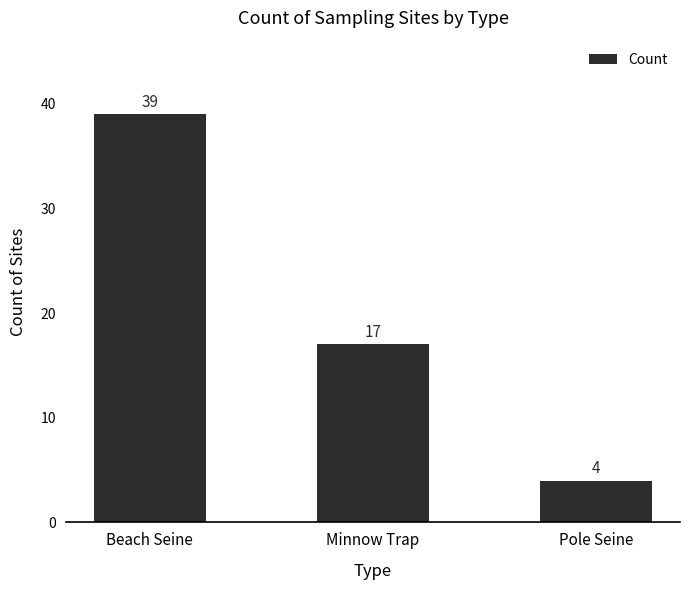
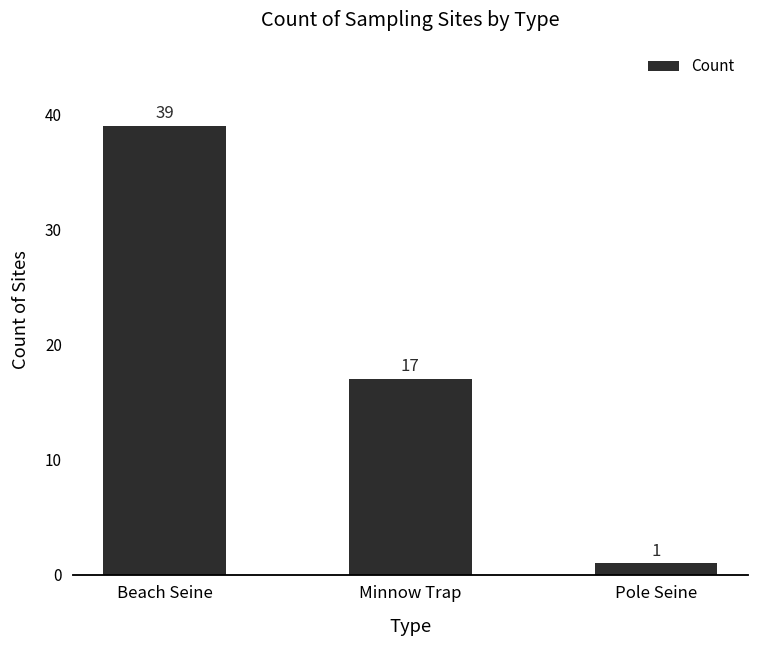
  {
    "Beach Seine": 39,
    "Minnow Trap": 17,
-   "Pole Seine": 4
+   "Pole Seine": 1
  }
